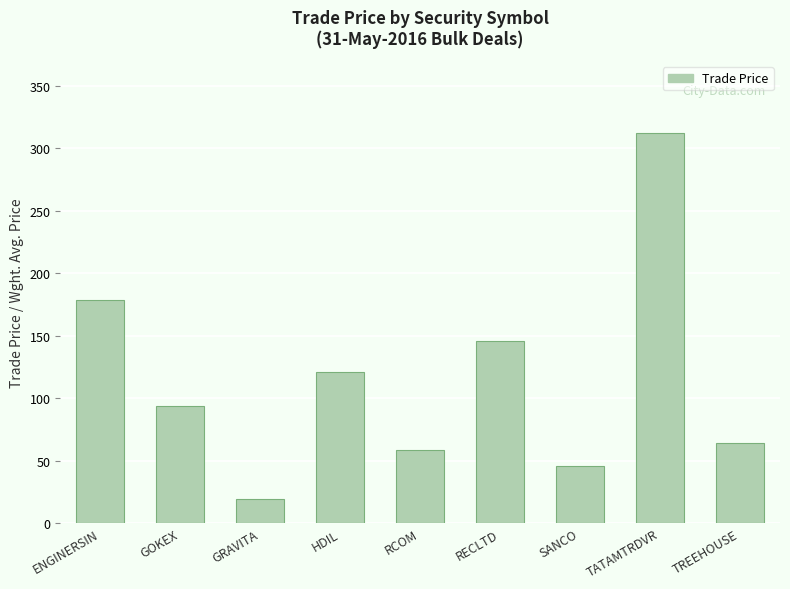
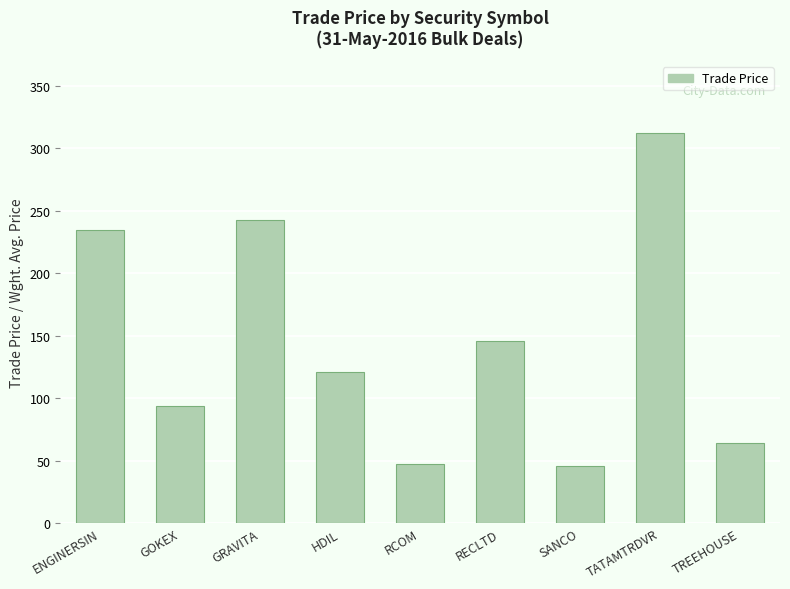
  {
-   "ENGINERSIN": 179,
+   "ENGINERSIN": 235,
    "GOKEX": 94,
-   "GRAVITA": 19,
+   "GRAVITA": 243,
    "HDIL": 121,
-   "RCOM": 58,
+   "RCOM": 47,
    "RECLTD": 146,
    "SANCO": 45,
    "TATAMTRDVR": 312,
    "TREEHOUSE": 64
  }
